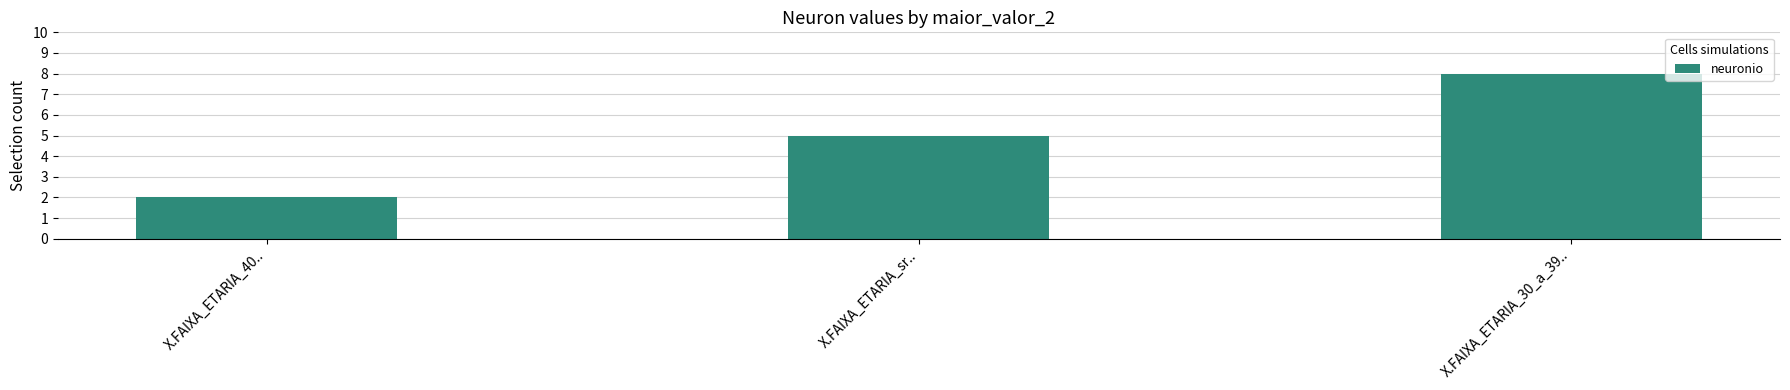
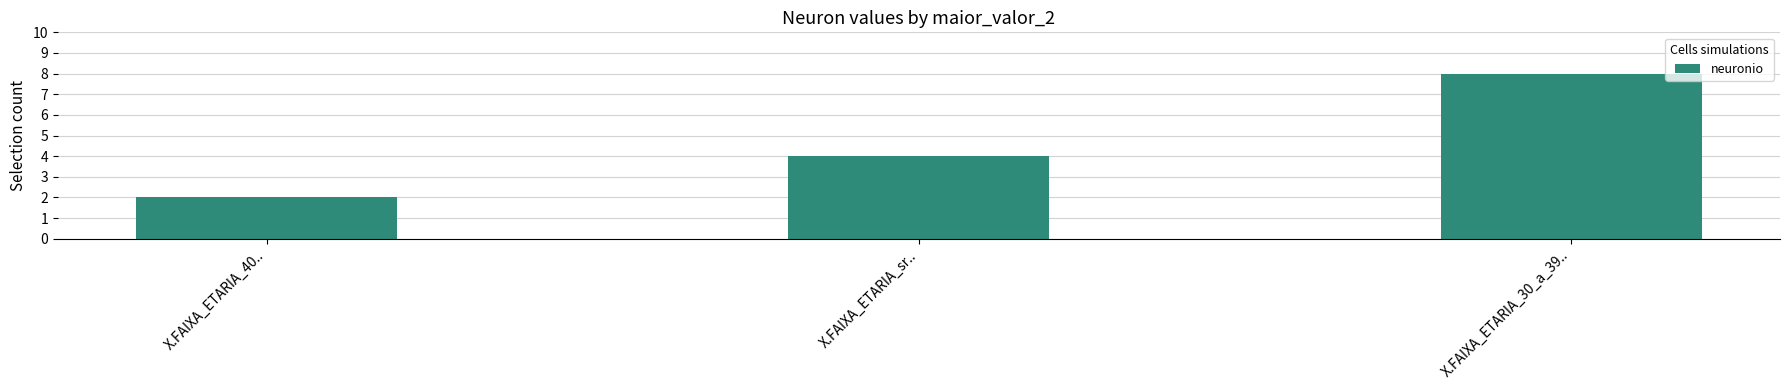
  {
    "X.FAIXA_ETARIA_40..": 2,
-   "X.FAIXA_ETARIA_sr..": 5,
+   "X.FAIXA_ETARIA_sr..": 4,
    "X.FAIXA_ETARIA_30_a_39..": 8
  }
